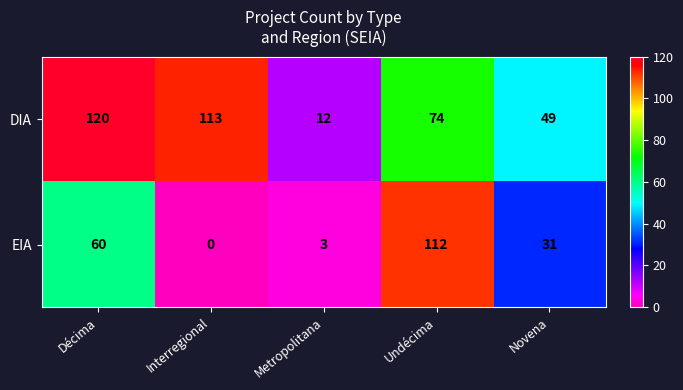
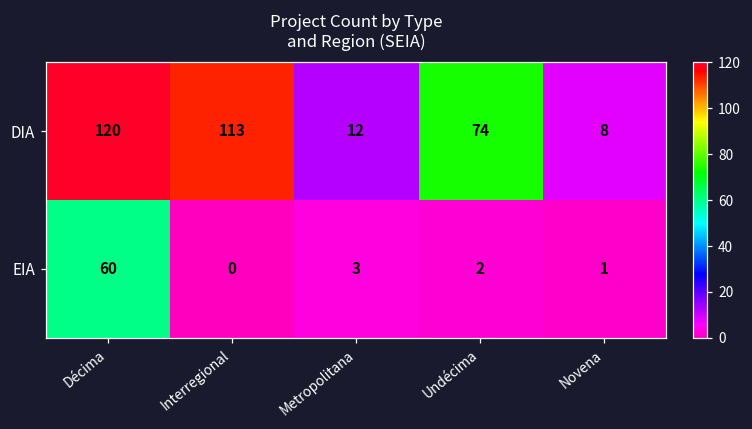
  {
    "DIA": {
      "Décima": 120,
      "Interregional": 113,
      "Metropolitana": 12,
      "Undécima": 74,
-     "Novena": 49
+     "Novena": 8
    },
    "EIA": {
      "Décima": 60,
      "Interregional": 0,
      "Metropolitana": 3,
-     "Undécima": 112,
-     "Novena": 31
+     "Undécima": 2,
+     "Novena": 1
    }
  }
